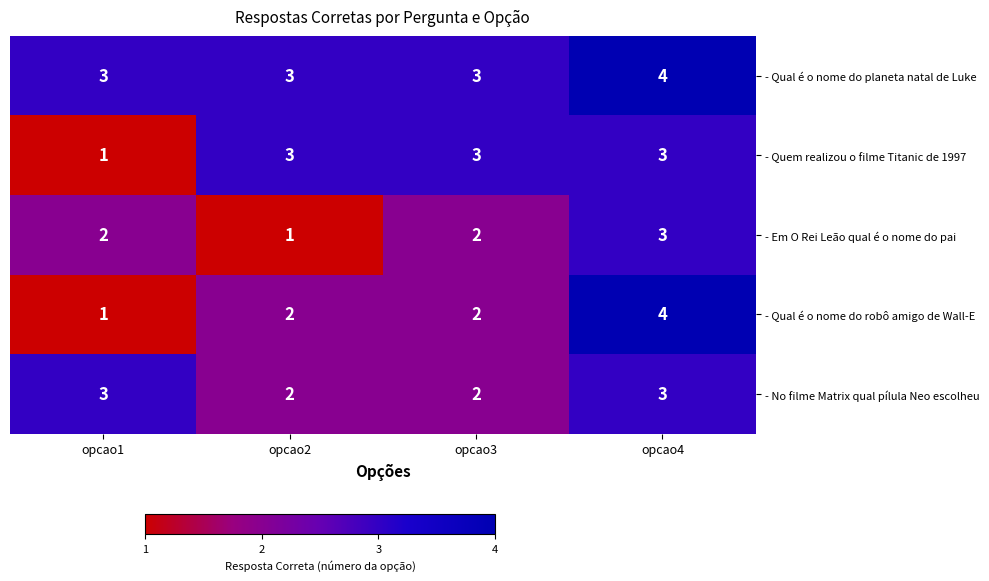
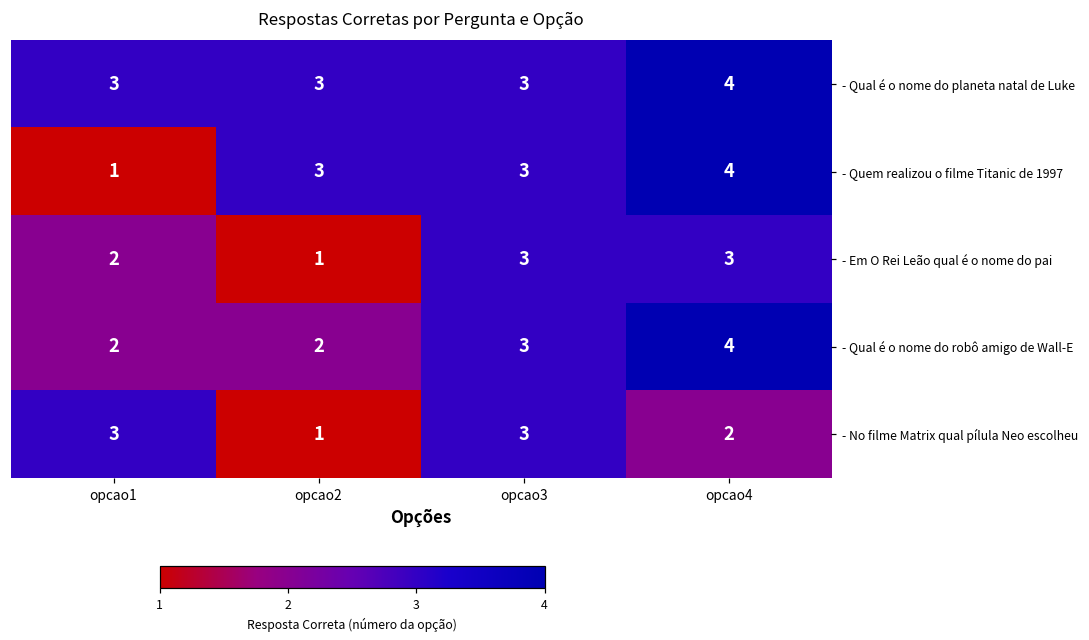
  {
    "- Qual é o nome do planeta natal de Luke": {
      "opcao1": 3,
      "opcao2": 3,
      "opcao3": 3,
      "opcao4": 4
    },
    "- Quem realizou o filme Titanic de 1997": {
      "opcao1": 1,
      "opcao2": 3,
      "opcao3": 3,
-     "opcao4": 3
+     "opcao4": 4
    },
    "- Em O Rei Leão qual é o nome do pai": {
      "opcao1": 2,
      "opcao2": 1,
-     "opcao3": 2,
+     "opcao3": 3,
      "opcao4": 3
    },
    "- Qual é o nome do robô amigo de Wall-E": {
-     "opcao1": 1,
+     "opcao1": 2,
      "opcao2": 2,
-     "opcao3": 2,
+     "opcao3": 3,
      "opcao4": 4
    },
    "- No filme Matrix qual pílula Neo escolheu": {
      "opcao1": 3,
-     "opcao2": 2,
-     "opcao3": 2,
-     "opcao4": 3
+     "opcao2": 1,
+     "opcao3": 3,
+     "opcao4": 2
    }
  }
